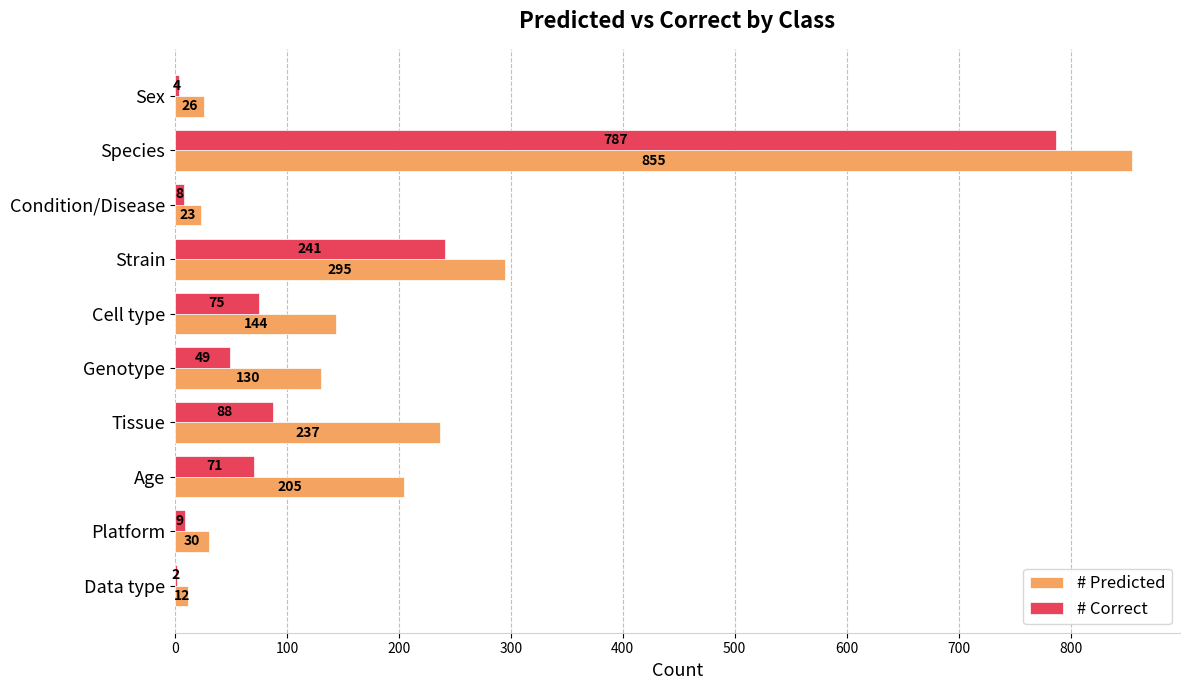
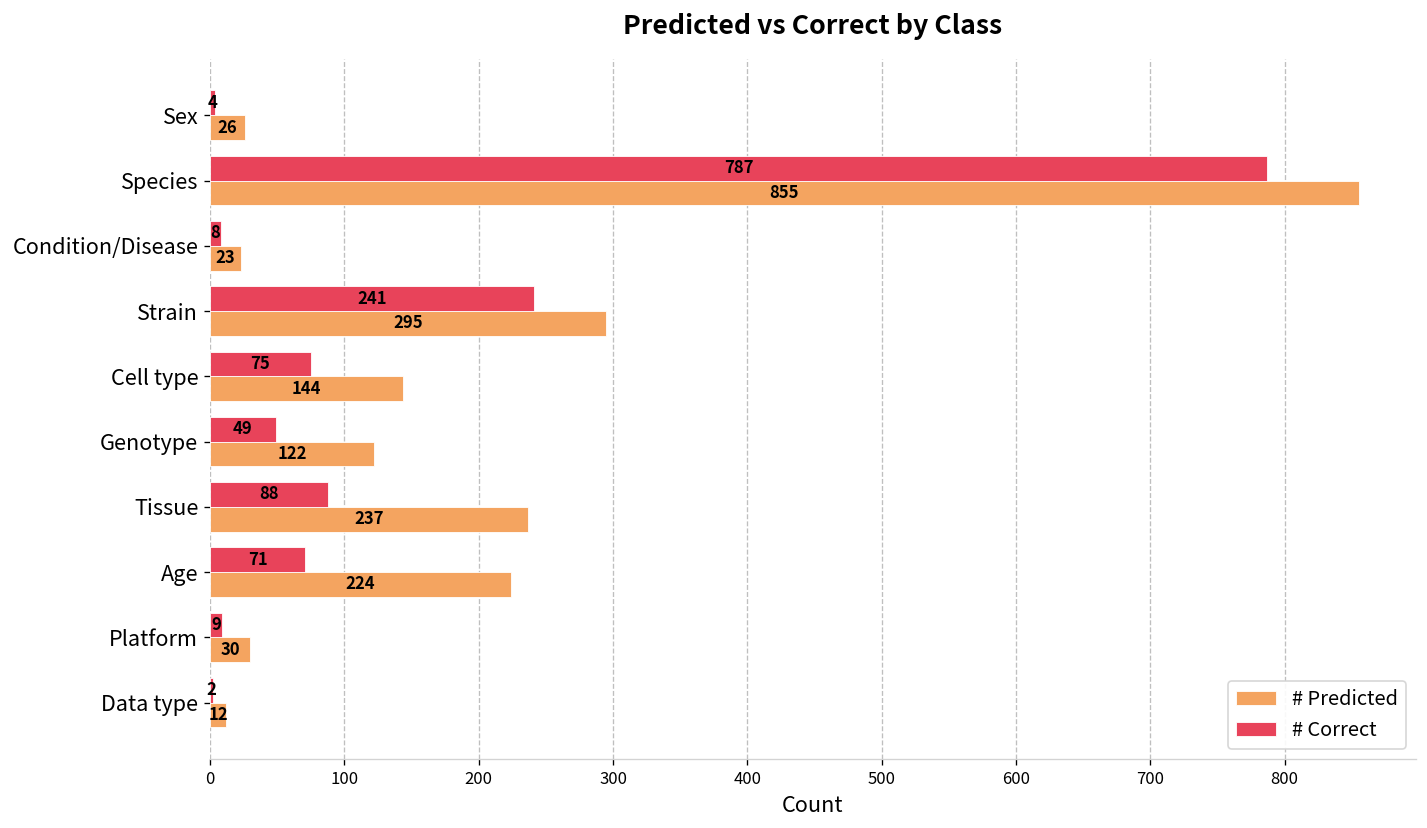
  {
    "# Predicted": {
      "Sex": 26,
      "Species": 855,
      "Condition/Disease": 23,
      "Strain": 295,
      "Cell type": 144,
-     "Genotype": 130,
+     "Genotype": 122,
      "Tissue": 237,
-     "Age": 205,
+     "Age": 224,
      "Platform": 30,
      "Data type": 12
    },
    "# Correct": {
      "Sex": 4,
      "Species": 787,
      "Condition/Disease": 8,
      "Strain": 241,
      "Cell type": 75,
      "Genotype": 49,
      "Tissue": 88,
      "Age": 71,
      "Platform": 9,
      "Data type": 2
    }
  }
